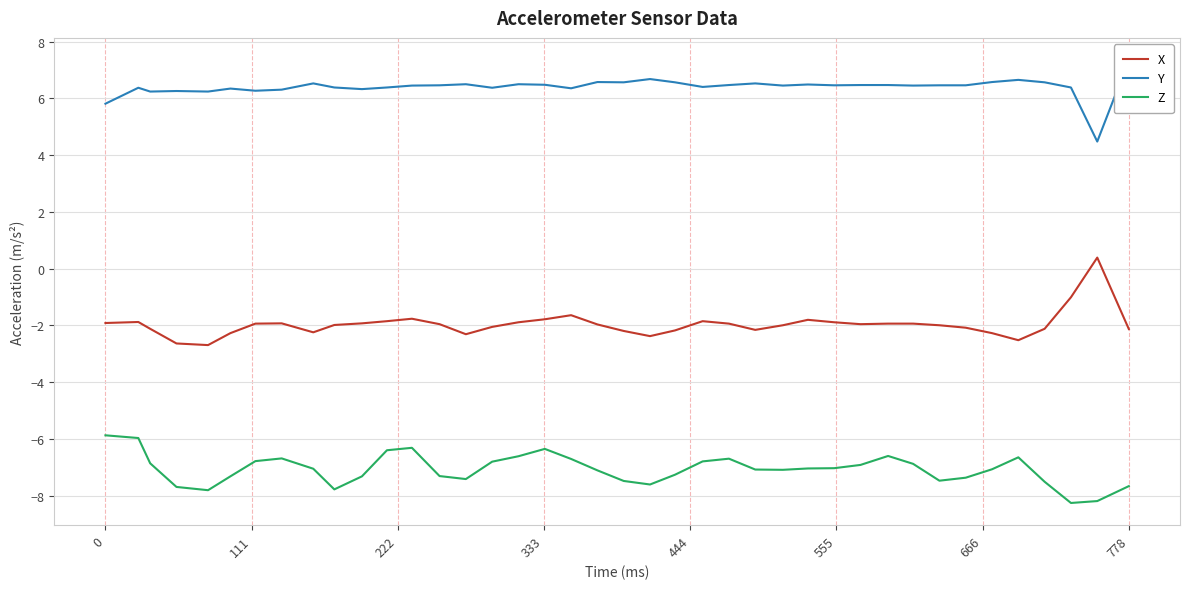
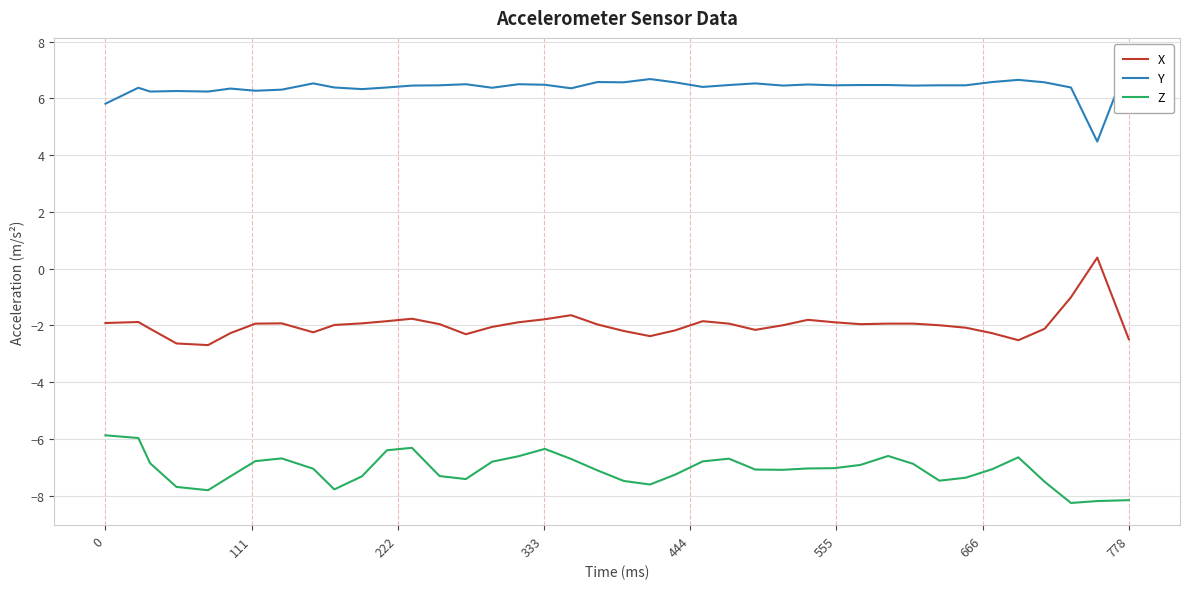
  {
    "X": {
      "0": -1.9,
-     "778": -2.1
+     "778": -2.5
    },
    "Y": {
      "0": 5.8
    },
    "Z": {
      "0": -5.9,
-     "778": -7.7
+     "778": -8.2
    }
  }
